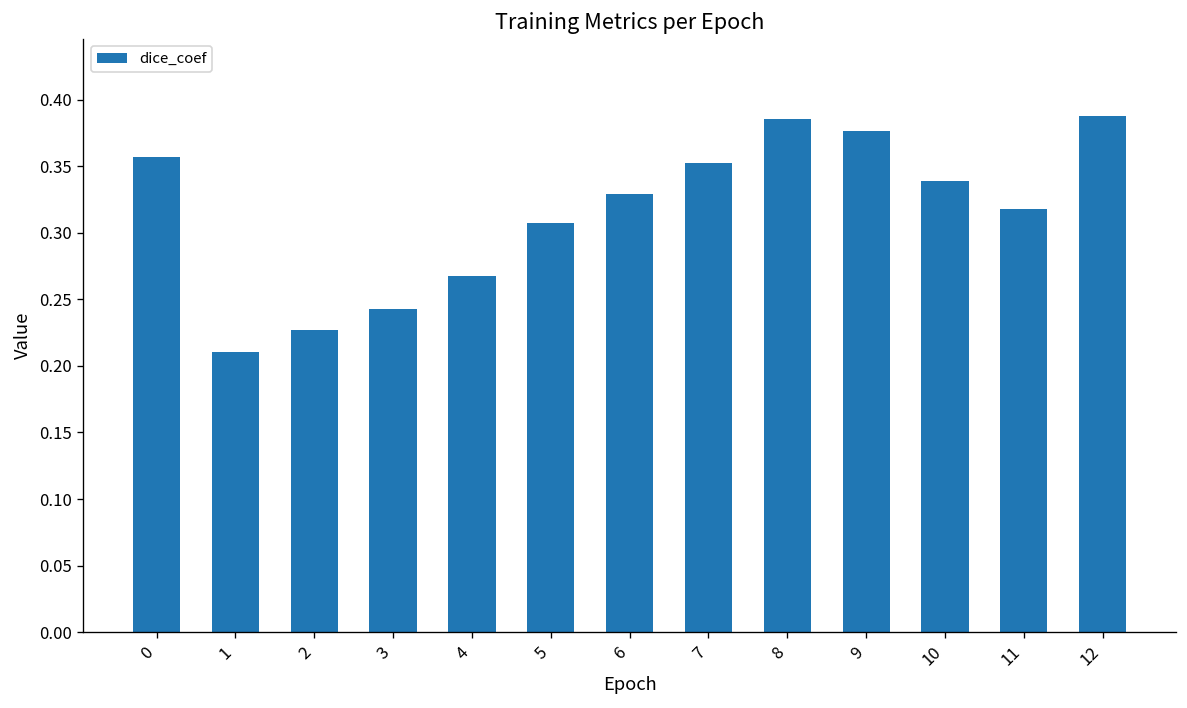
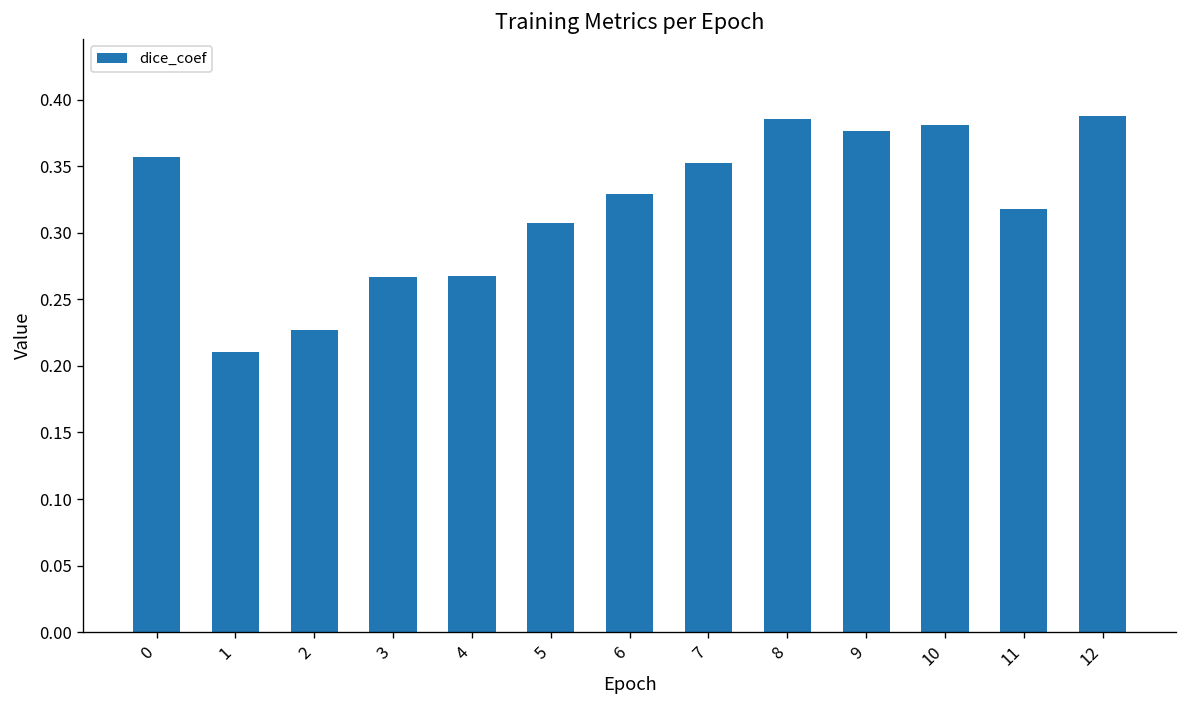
  {
    "0": 0.357,
    "1": 0.210,
    "2": 0.227,
-   "3": 0.243,
+   "3": 0.267,
    "4": 0.267,
    "5": 0.307,
    "6": 0.329,
    "7": 0.353,
    "8": 0.385,
    "9": 0.376,
-   "10": 0.339,
+   "10": 0.381,
    "11": 0.318,
    "12": 0.388
  }
